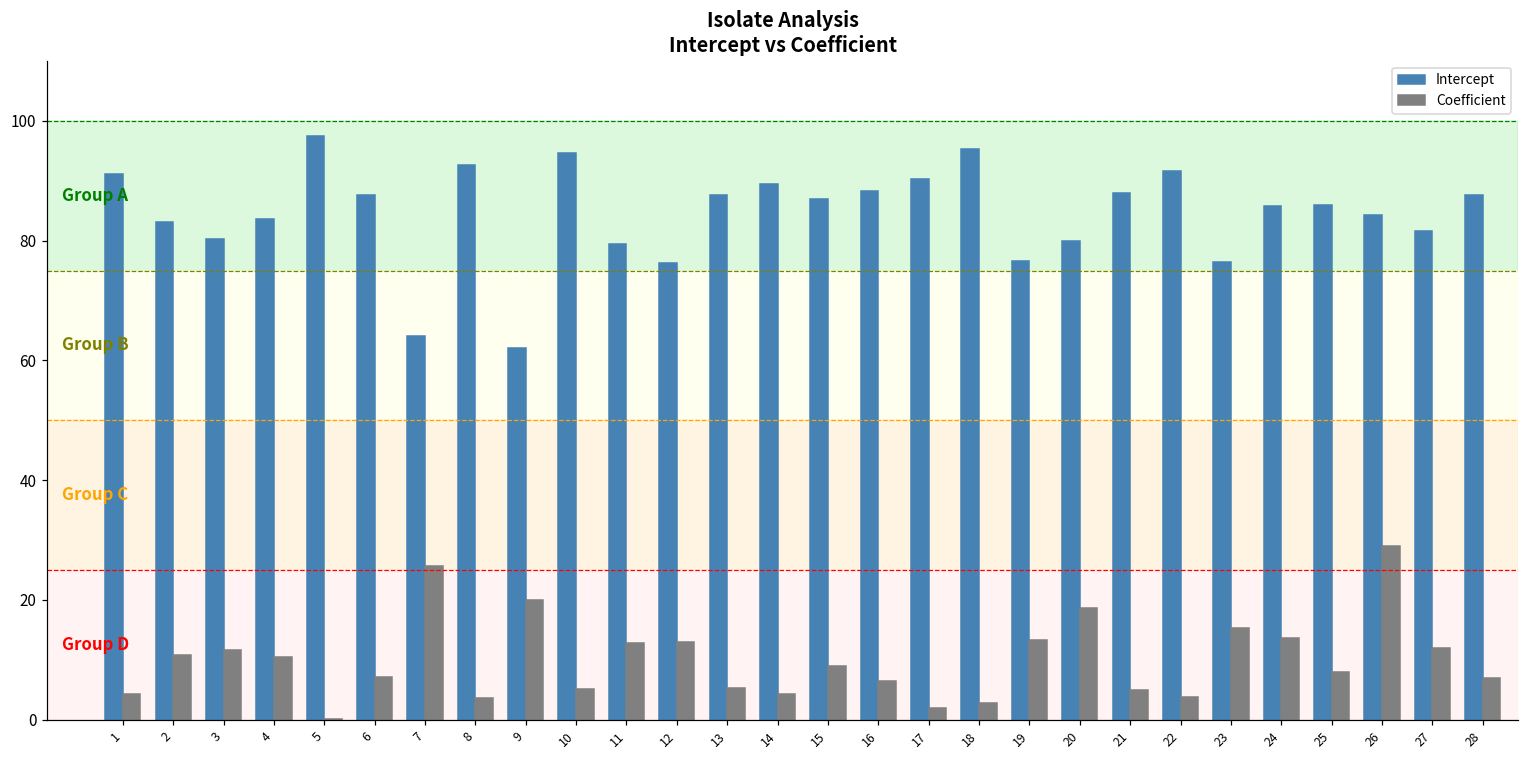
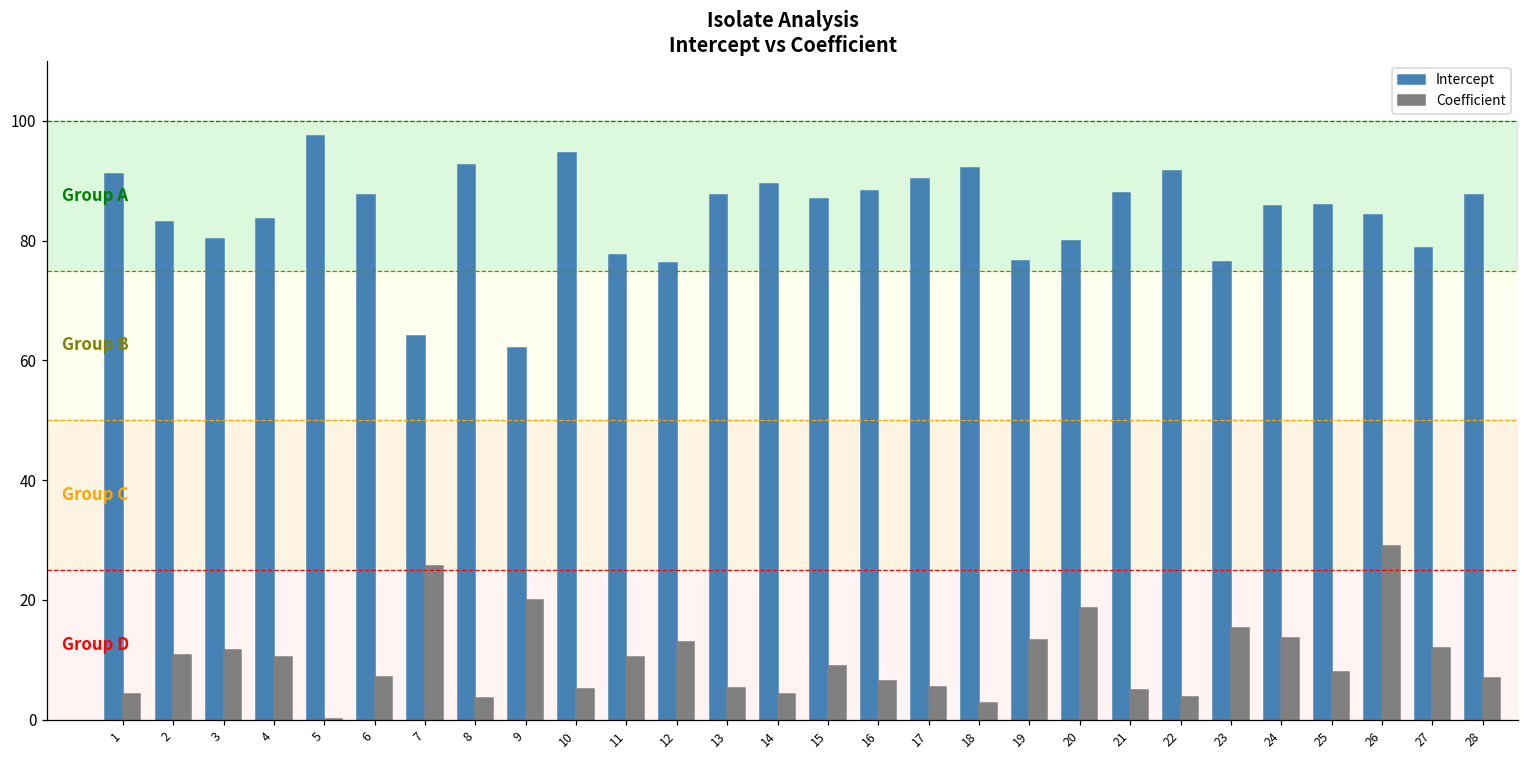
  {
    "Intercept": {
      "1": 91,
      "2": 83,
      "3": 80,
      "4": 84,
      "5": 98,
      "6": 88,
      "8": 93,
      "10": 95,
-     "11": 79,
+     "11": 78,
      "12": 76,
      "13": 88,
      "14": 90,
      "15": 87,
      "16": 88,
      "17": 90,
-     "18": 95,
+     "18": 92,
      "19": 77,
      "20": 80,
      "21": 88,
      "22": 92,
      "23": 76,
      "24": 86,
      "25": 86,
      "26": 84,
-     "27": 82,
+     "27": 79,
      "28": 88
    },
    "Coefficient": {
      "1": 4,
      "2": 11,
      "3": 12,
      "4": 11,
      "6": 7,
      "7": 26,
      "8": 4,
      "9": 20,
      "10": 5,
-     "11": 13,
+     "11": 11,
      "12": 13,
      "13": 5,
      "14": 4,
      "15": 9,
      "16": 7,
-     "17": 2,
+     "17": 5,
      "18": 3,
      "19": 13,
      "20": 19,
      "21": 5,
      "22": 4,
      "23": 15,
      "24": 14,
      "25": 8,
      "26": 29,
      "27": 12,
      "28": 7
    }
  }
